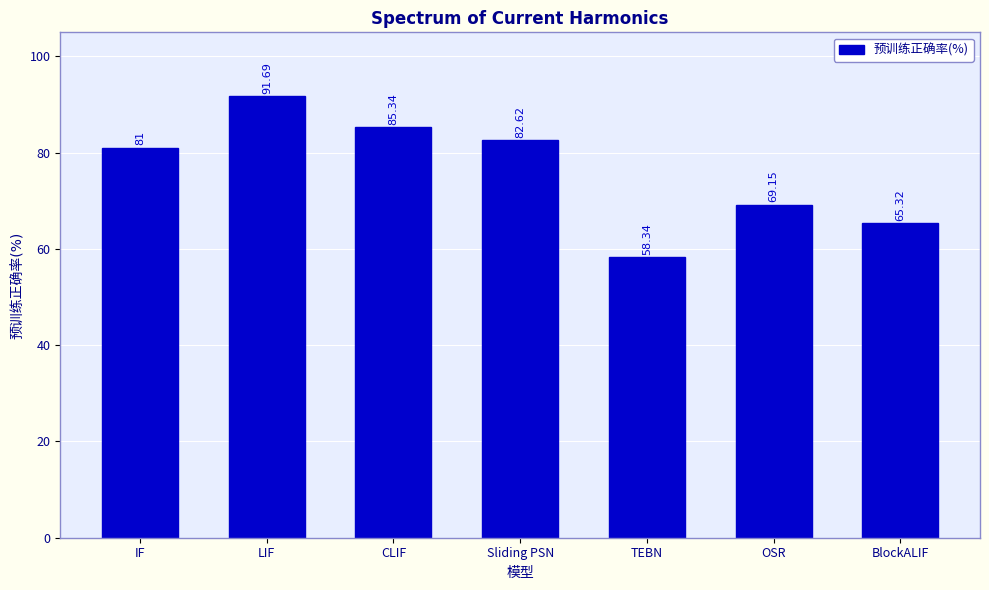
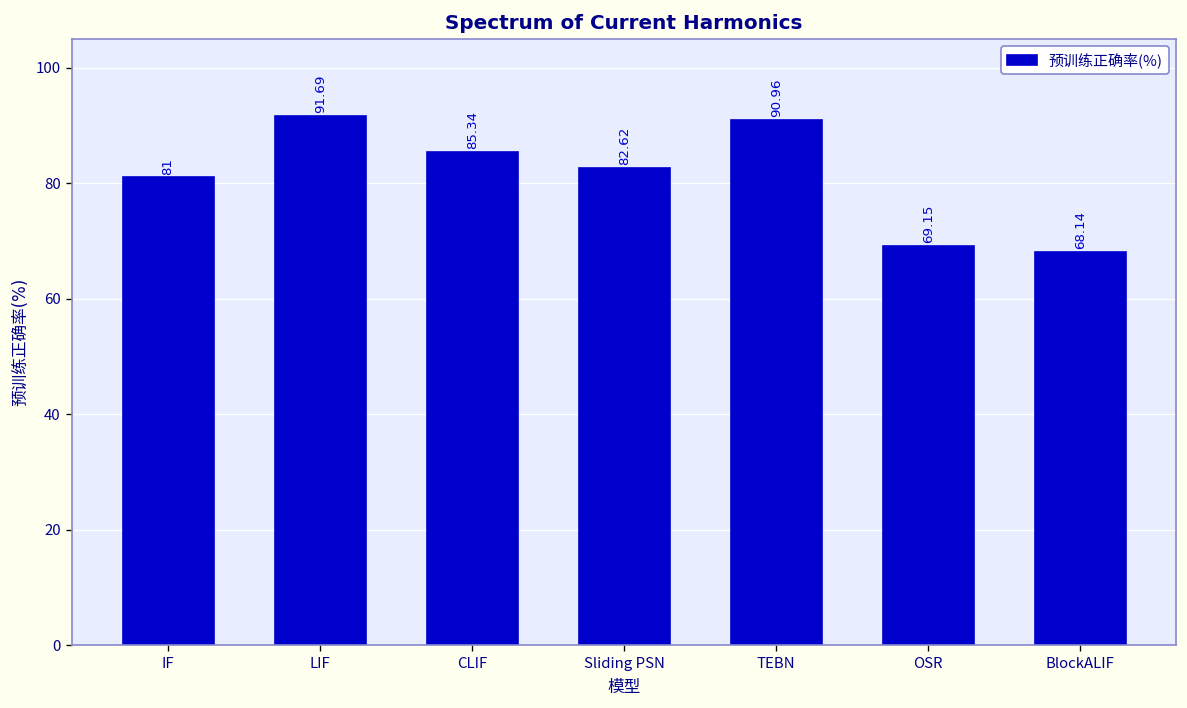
  {
    "IF": 81,
    "LIF": 91.69,
    "CLIF": 85.34,
    "Sliding PSN": 82.62,
-   "TEBN": 58.34,
+   "TEBN": 90.96,
    "OSR": 69.15,
-   "BlockALIF": 65.32
+   "BlockALIF": 68.14
  }
